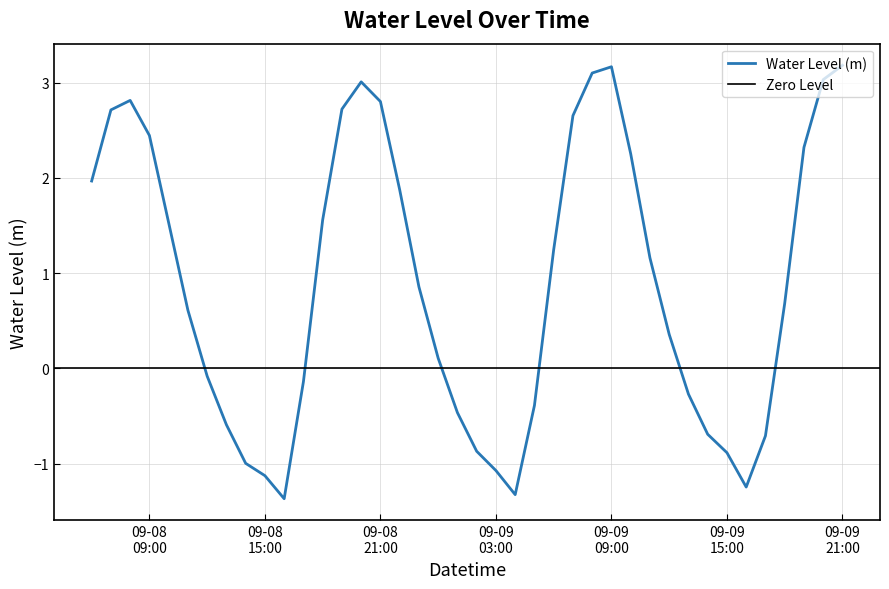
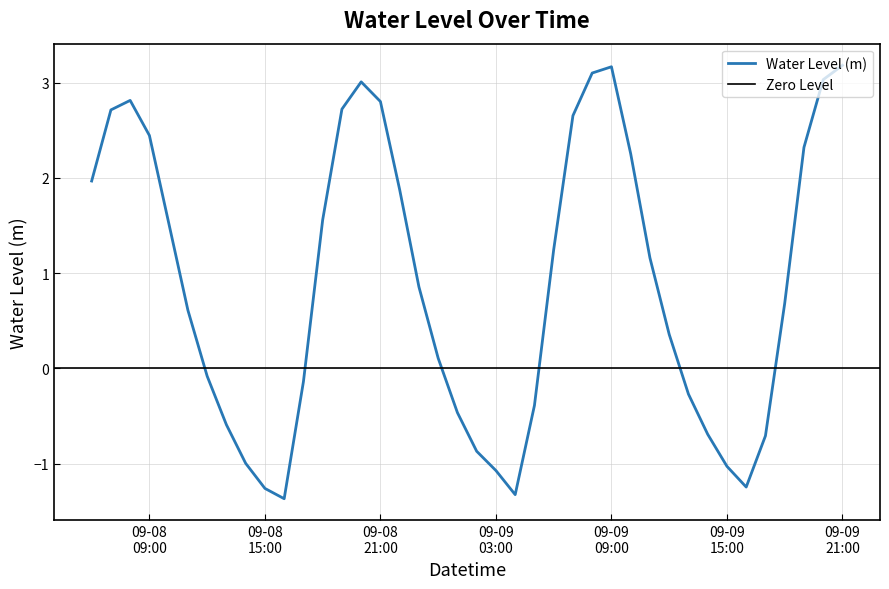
  {
    "09-08 09:00": 2.4,
-   "09-08 15:00": -1.1,
+   "09-08 15:00": -1.3,
    "09-08 21:00": 2.8,
    "09-09 03:00": -1.1,
    "09-09 09:00": 3.2,
-   "09-09 15:00": -0.9
+   "09-09 15:00": -1.0
  }
